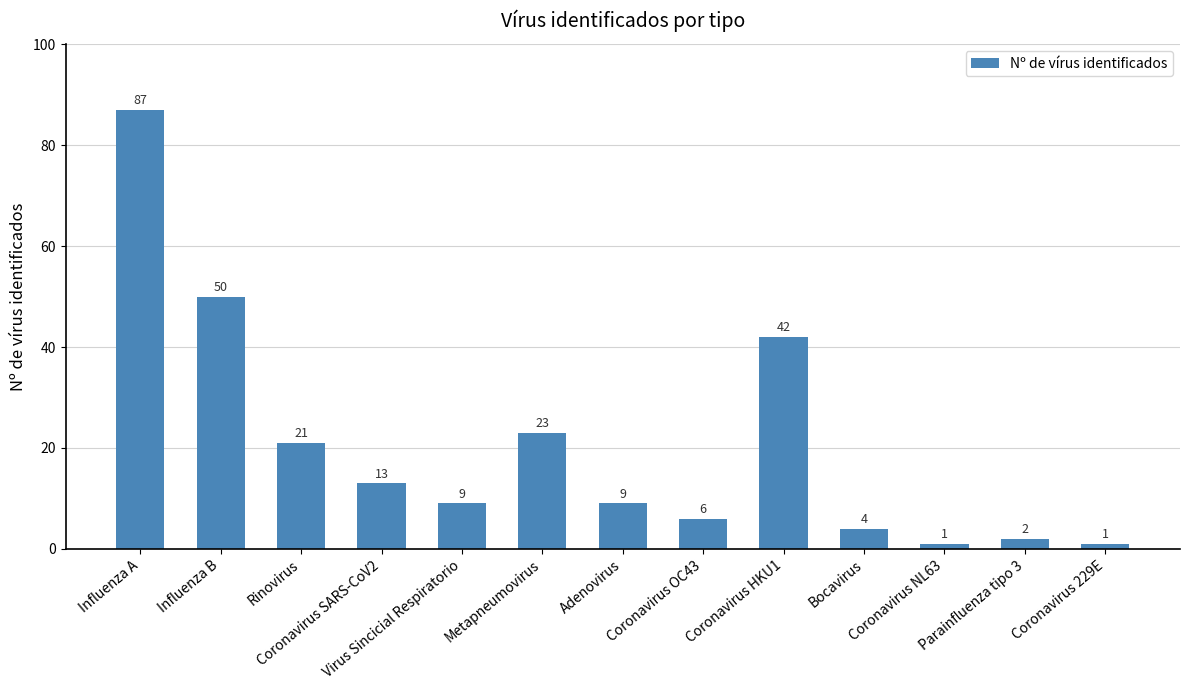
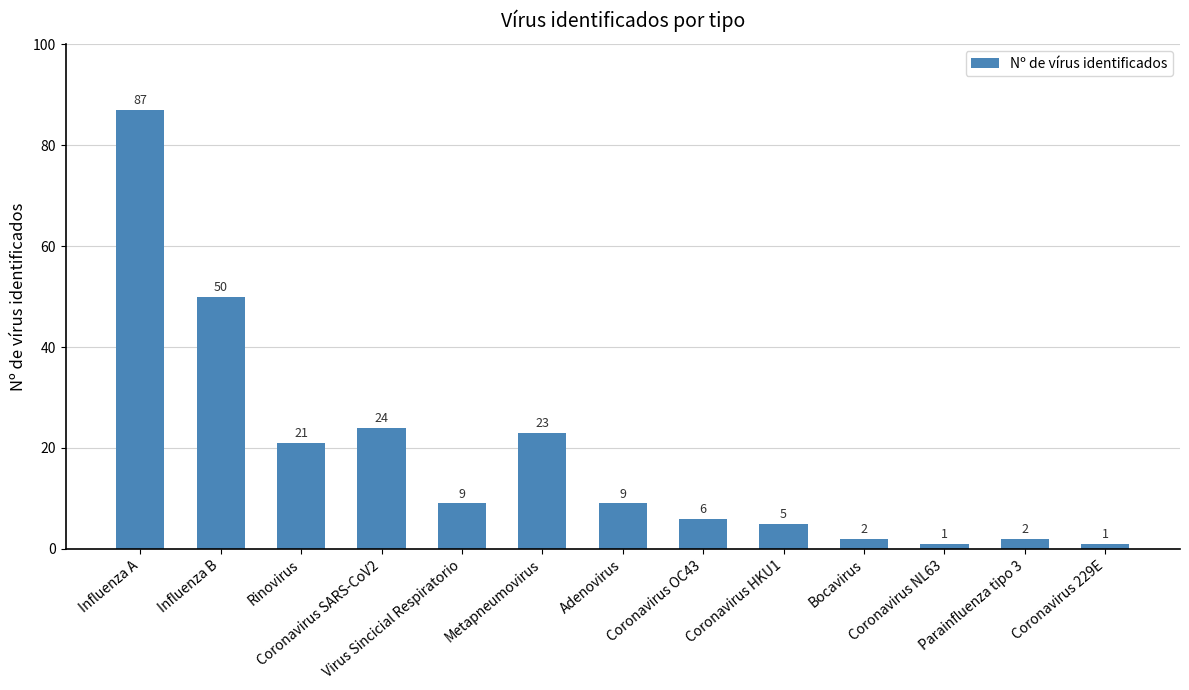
  {
    "Influenza A": 87,
    "Influenza B": 50,
    "Rinovirus": 21,
-   "Coronavirus SARS-CoV2": 13,
+   "Coronavirus SARS-CoV2": 24,
    "Virus Sincicial Respiratorio": 9,
    "Metapneumovirus": 23,
    "Adenovirus": 9,
    "Coronavirus OC43": 6,
-   "Coronavirus HKU1": 42,
-   "Bocavirus": 4,
+   "Coronavirus HKU1": 5,
+   "Bocavirus": 2,
    "Coronavirus NL63": 1,
    "Parainfluenza tipo 3": 2,
    "Coronavirus 229E": 1
  }
